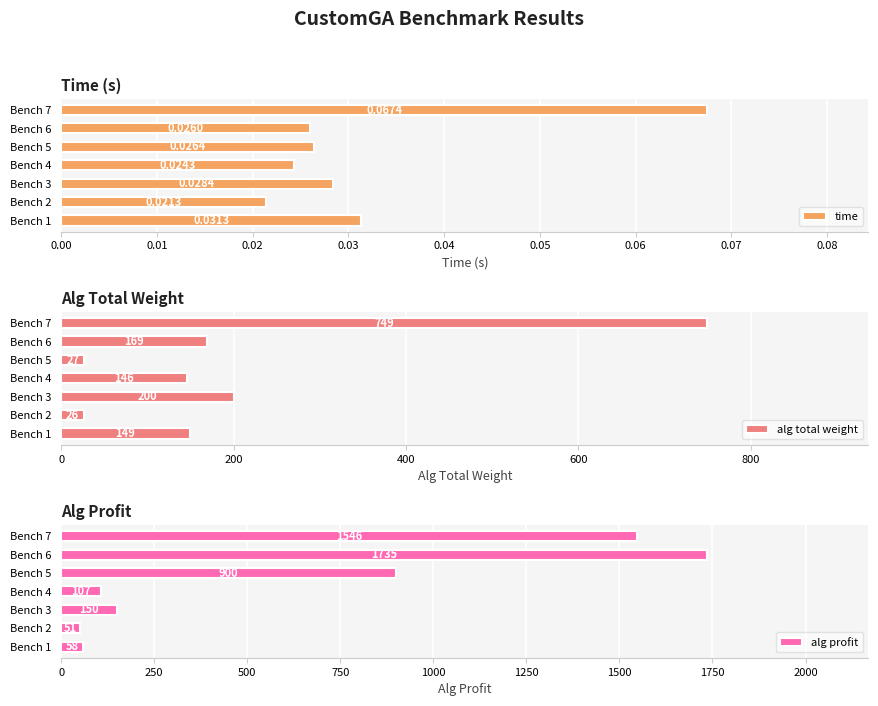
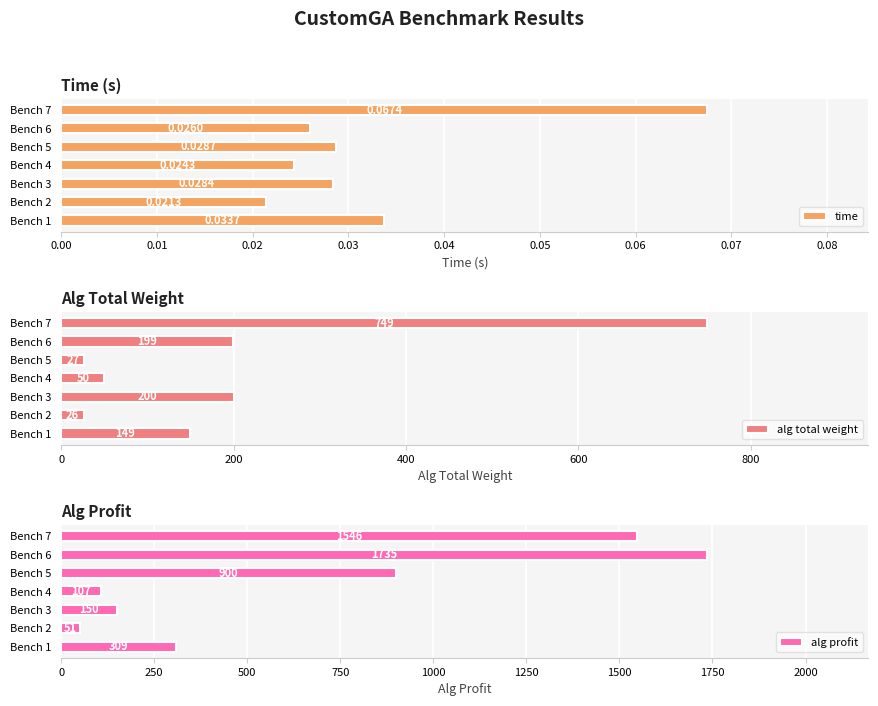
  {
    "Time (s)": {
      "Bench 7": 0.067,
      "Bench 6": 0.026,
-     "Bench 5": 0.026,
+     "Bench 5": 0.029,
      "Bench 4": 0.024,
      "Bench 3": 0.028,
      "Bench 2": 0.021,
-     "Bench 1": 0.031
+     "Bench 1": 0.034
    },
    "Alg Total Weight": {
      "Bench 7": 750,
-     "Bench 6": 170,
+     "Bench 6": 200,
      "Bench 5": 30,
-     "Bench 4": 150,
+     "Bench 4": 50,
      "Bench 3": 200,
      "Bench 2": 30,
      "Bench 1": 150
    },
    "Alg Profit": {
      "Bench 7": 1550,
      "Bench 6": 1740,
      "Bench 5": 900,
      "Bench 4": 110,
      "Bench 3": 150,
      "Bench 2": 50,
-     "Bench 1": 60
+     "Bench 1": 310
    }
  }
